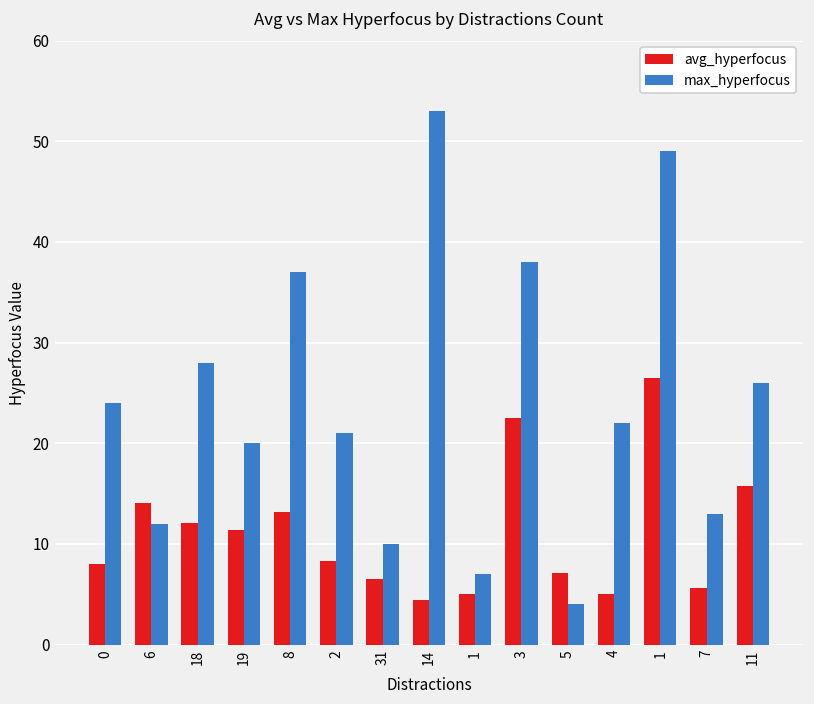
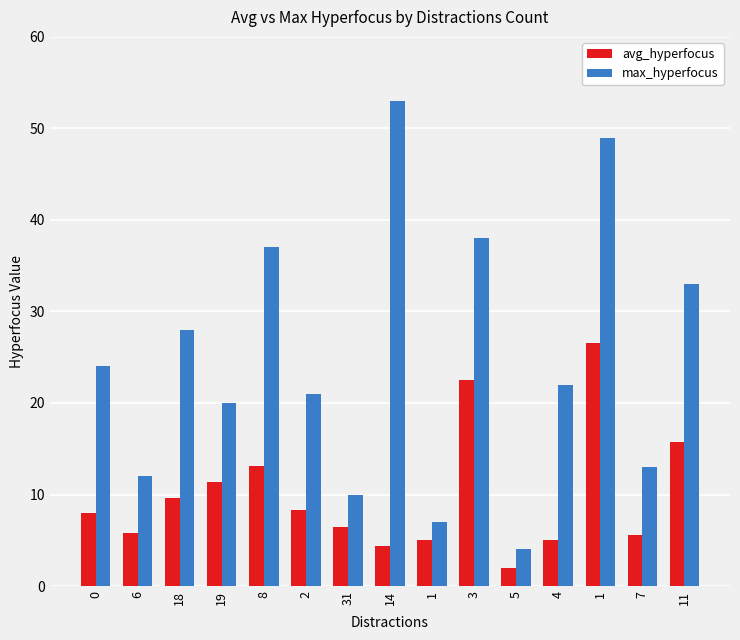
  {
    "avg_hyperfocus": {
      "0": 8,
-     "6": 14,
-     "18": 12,
+     "6": 6,
+     "18": 10,
      "19": 11,
      "8": 13,
      "2": 8,
      "31": 7,
      "14": 4,
      "3": 23,
-     "5": 7,
+     "5": 2,
      "4": 5,
      "7": 6,
      "11": 16
    },
    "max_hyperfocus": {
      "0": 24,
      "6": 12,
      "18": 28,
      "19": 20,
      "8": 37,
      "2": 21,
      "31": 10,
      "14": 53,
      "3": 38,
      "5": 4,
      "4": 22,
      "7": 13,
-     "11": 26
+     "11": 33
    }
  }
